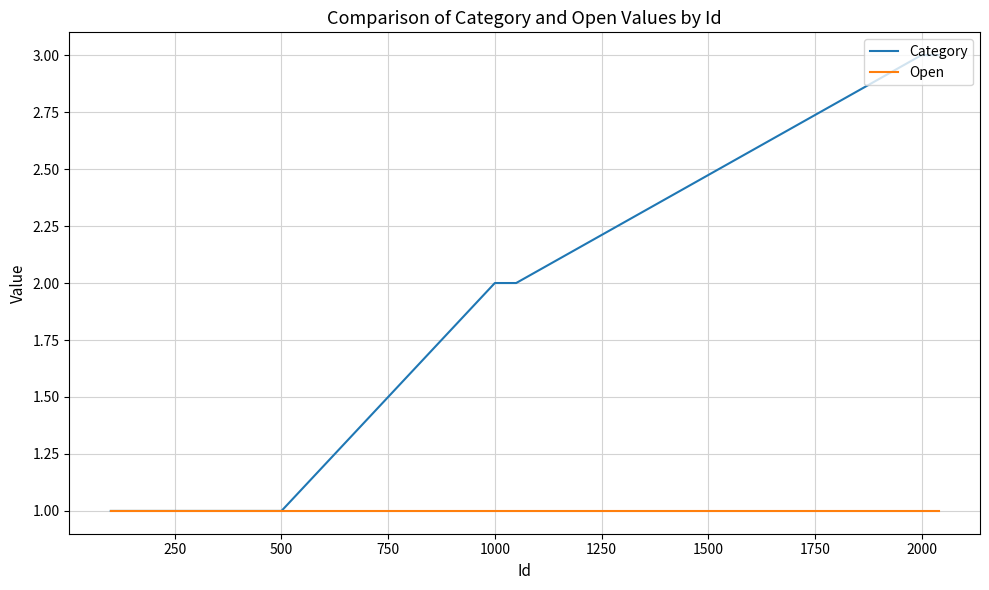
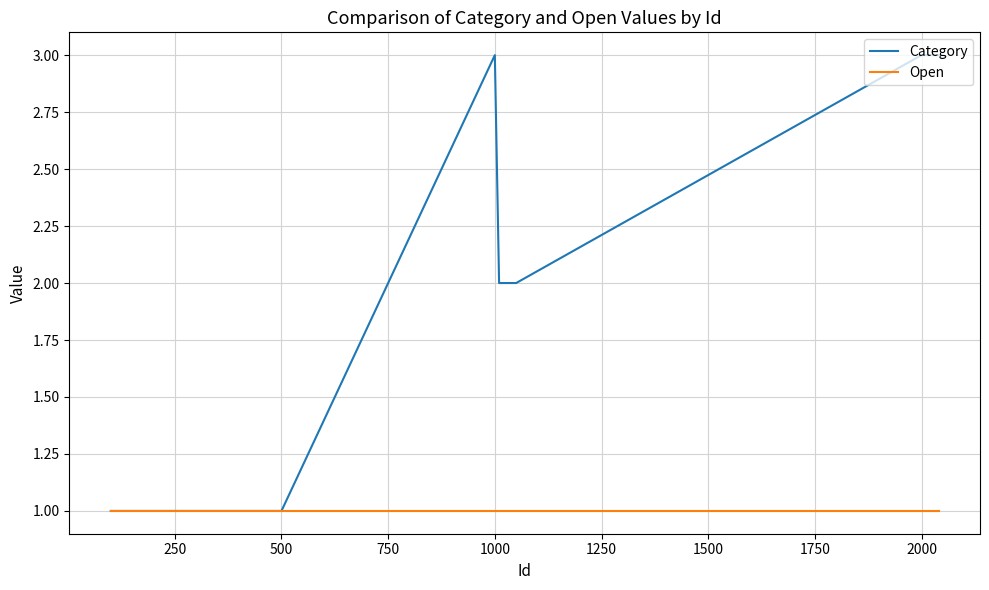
  {
    "Category": {
-     "1000": 2
+     "1000": 3
    },
    "Open": {
      "1000": 1,
      "2000": 1
    }
  }
